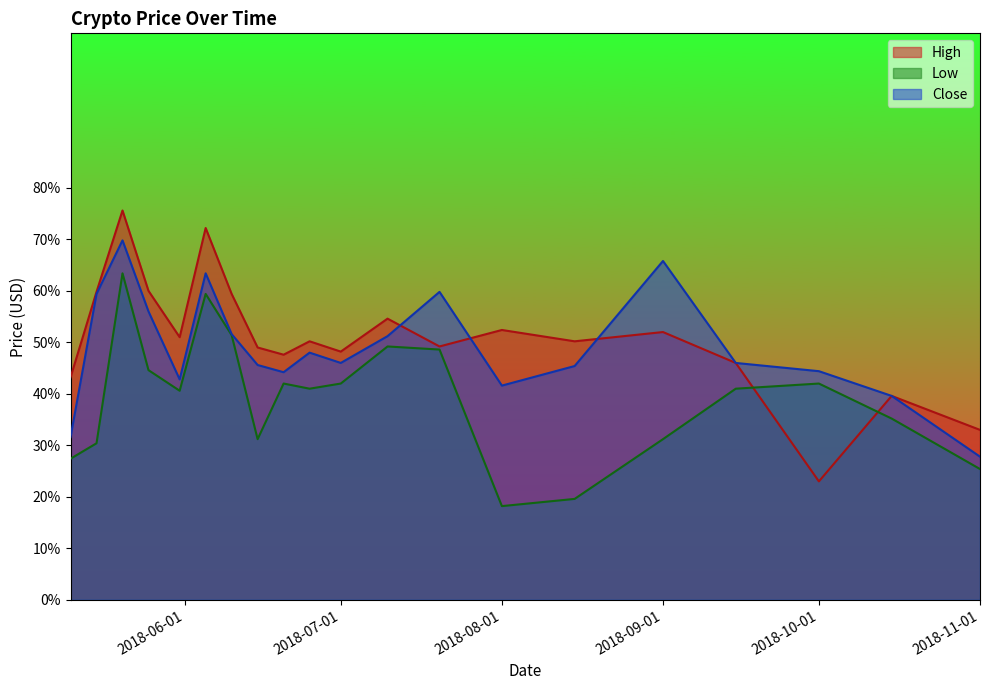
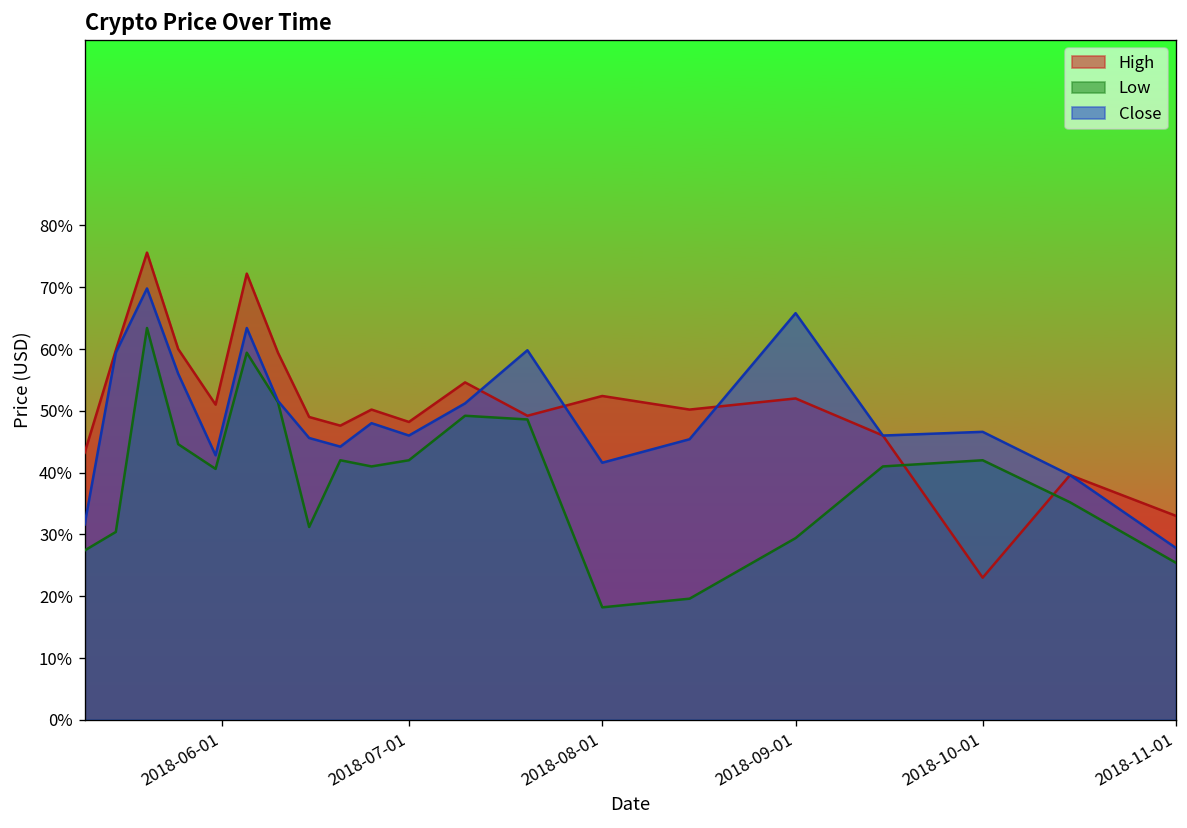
  {
    "High": {
      "2018-07-01": "48%",
      "2018-08-01": "52%",
      "2018-09-01": "52%",
      "2018-10-01": "23%",
      "2018-11-01": "33%"
    },
    "Low": {
      "2018-07-01": "42%",
      "2018-08-01": "18%",
-     "2018-09-01": "31%",
+     "2018-09-01": "29%",
      "2018-10-01": "42%",
      "2018-11-01": "25%"
    },
    "Close": {
      "2018-07-01": "46%",
      "2018-08-01": "42%",
      "2018-09-01": "66%",
-     "2018-10-01": "44%",
+     "2018-10-01": "47%",
      "2018-11-01": "28%"
    }
  }
